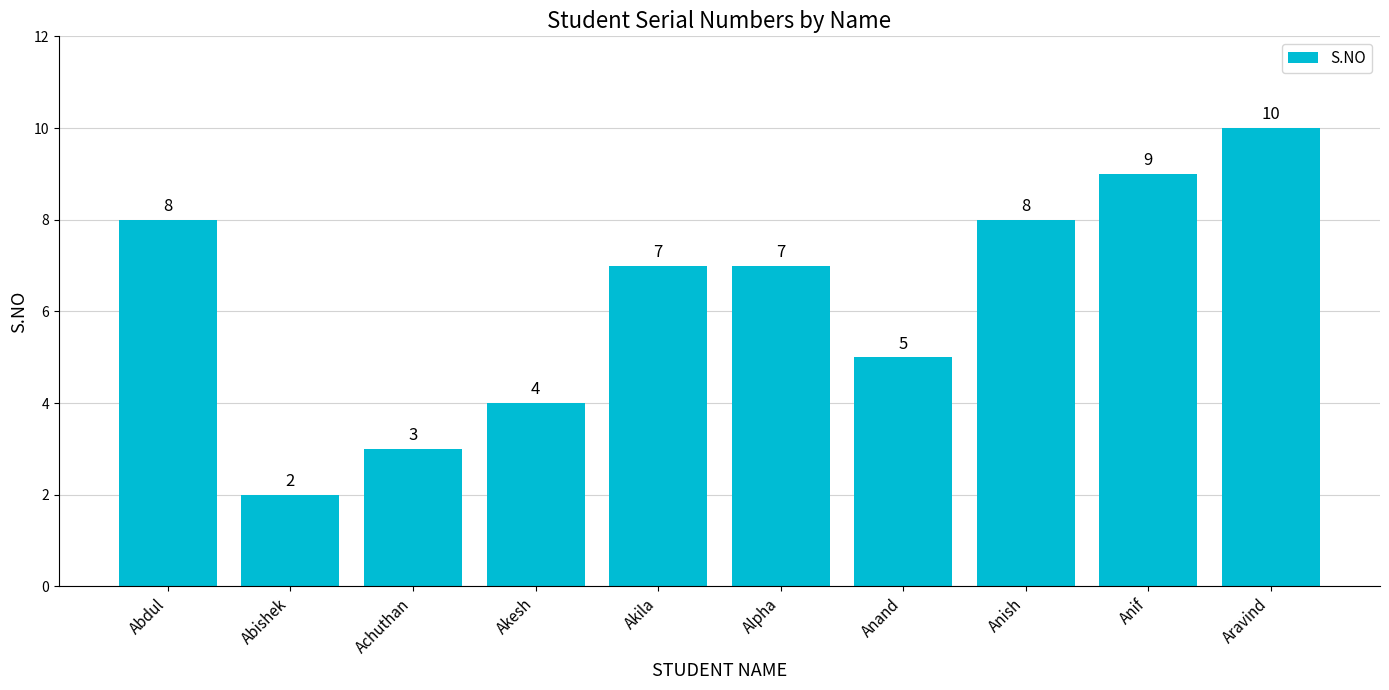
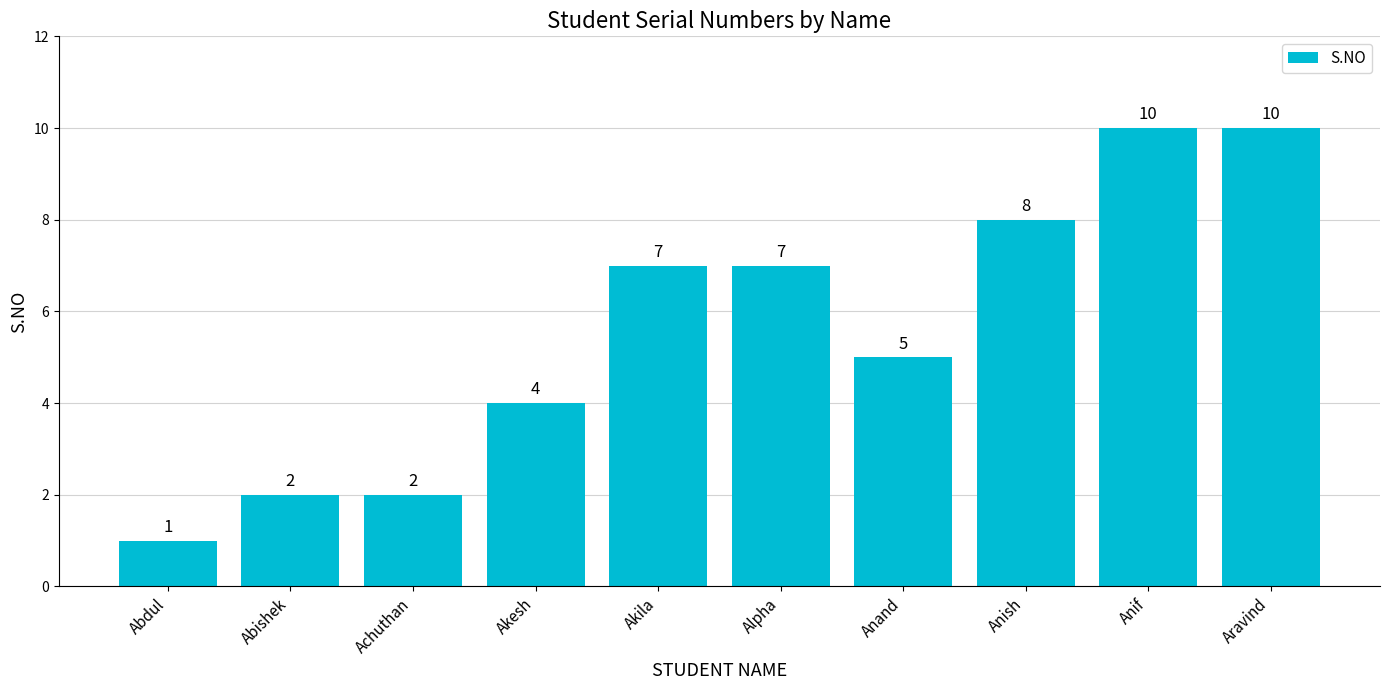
  {
-   "Abdul": 8,
+   "Abdul": 1,
    "Abishek": 2,
-   "Achuthan": 3,
+   "Achuthan": 2,
    "Akesh": 4,
    "Akila": 7,
    "Alpha": 7,
    "Anand": 5,
    "Anish": 8,
-   "Anif": 9,
+   "Anif": 10,
    "Aravind": 10
  }
